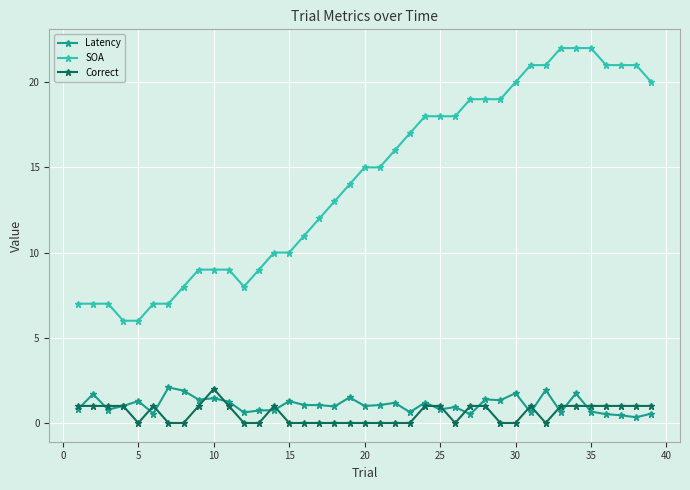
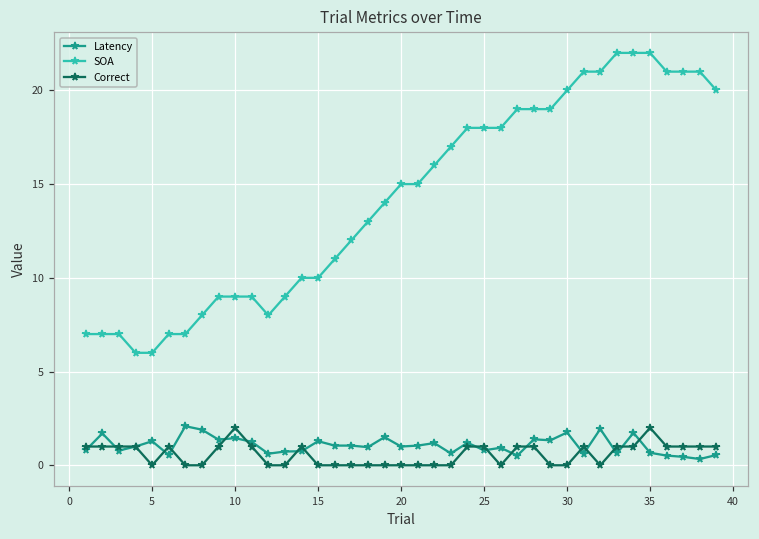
  {
    "Correct": {
      "5": 0,
      "10": 2,
      "15": 0,
      "20": 0,
      "25": 1,
      "30": 0,
-     "35": 1
+     "35": 2
    }
  }
